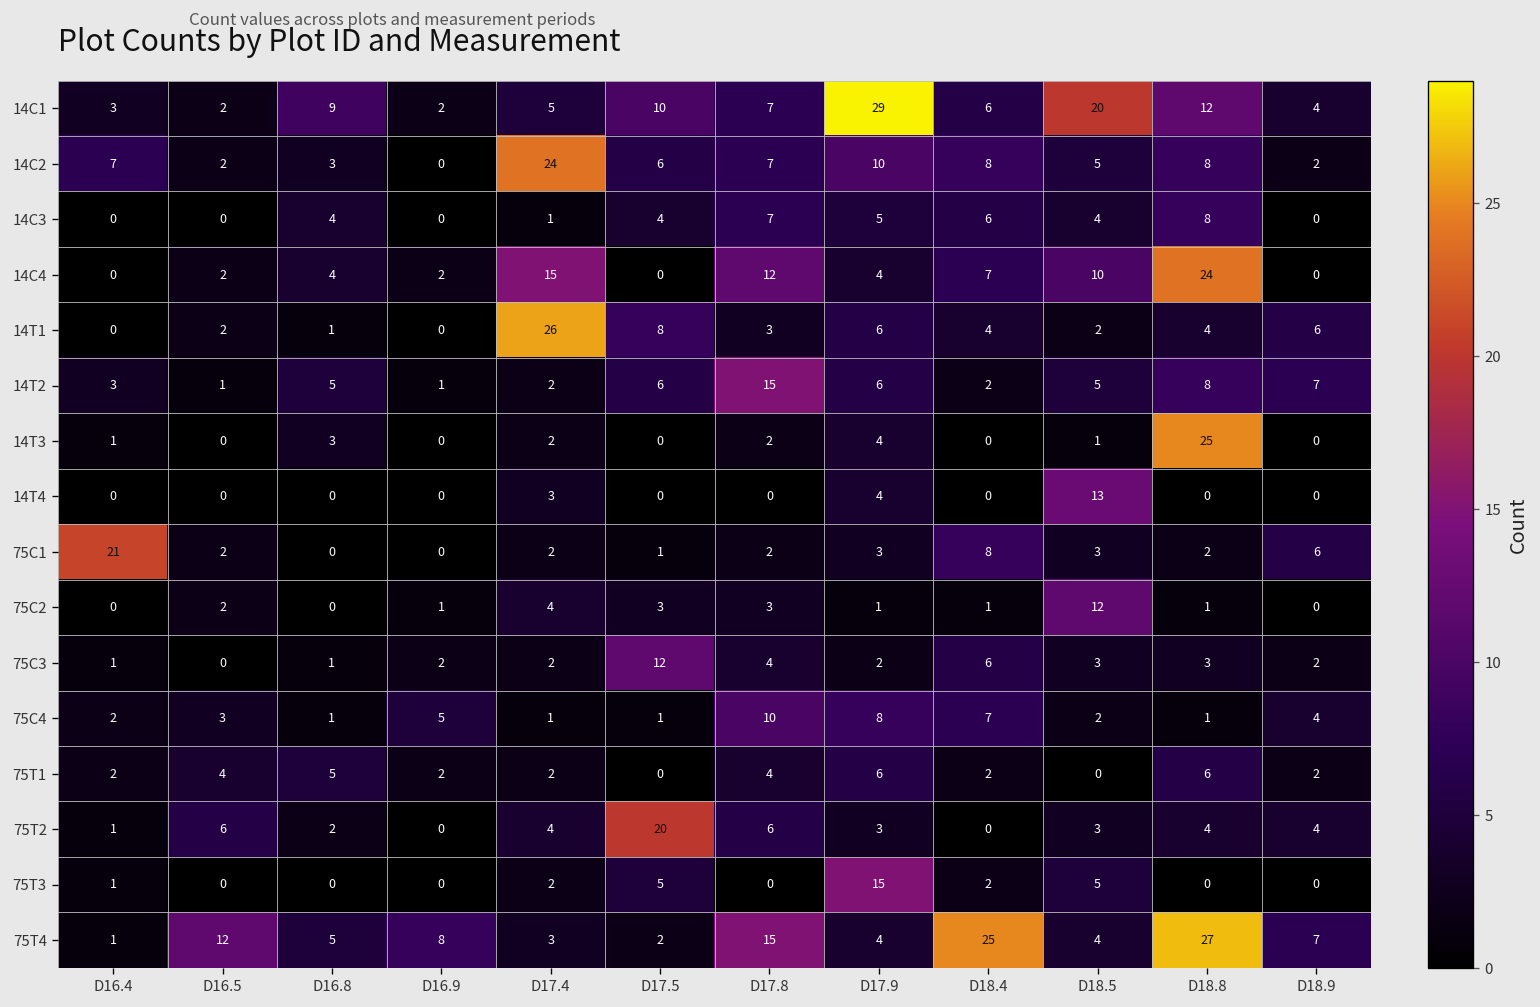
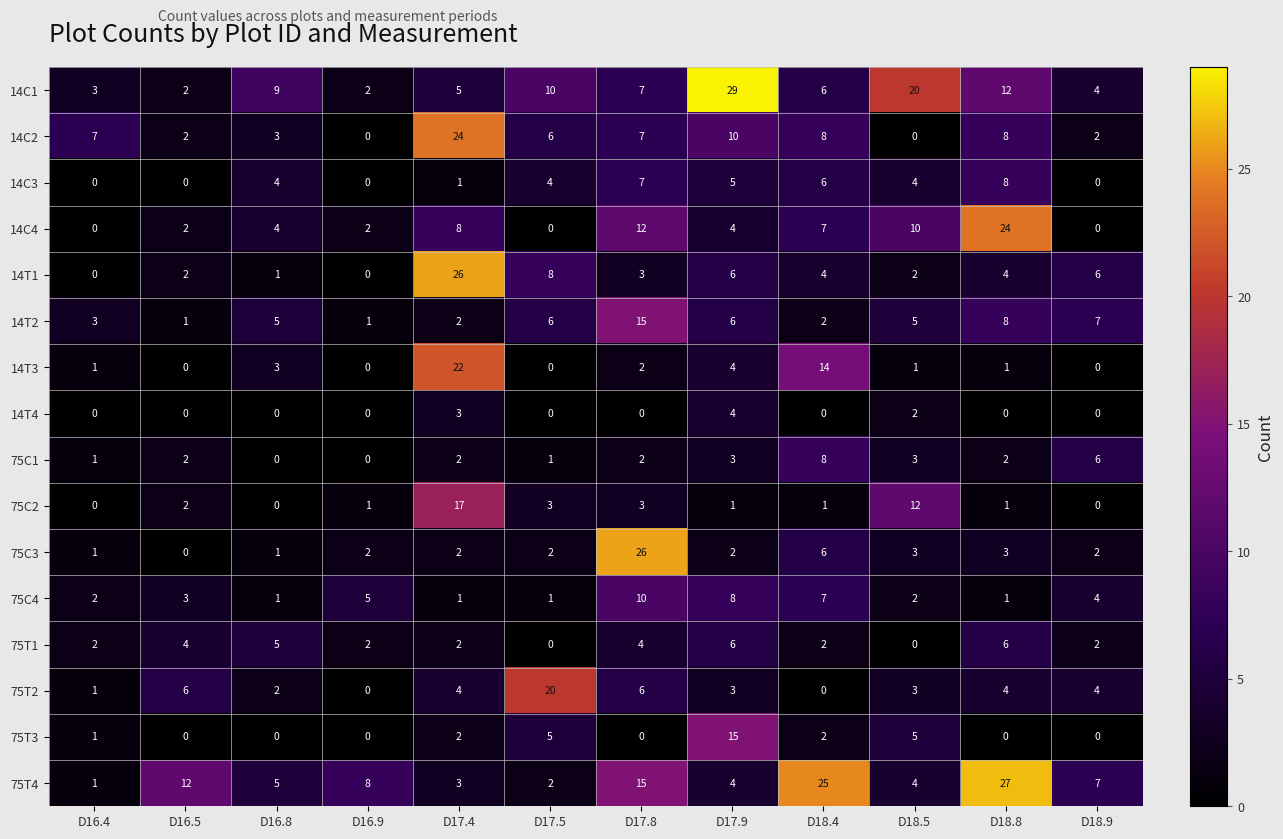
  {
    "14C1": {
      "D16.4": 3,
      "D16.5": 2,
      "D16.8": 9,
      "D16.9": 2,
      "D17.4": 5,
      "D17.5": 10,
      "D17.8": 7,
      "D17.9": 29,
      "D18.4": 6,
      "D18.5": 20,
      "D18.8": 12,
      "D18.9": 4
    },
    "14C2": {
      "D16.4": 7,
      "D16.5": 2,
      "D16.8": 3,
      "D16.9": 0,
      "D17.4": 24,
      "D17.5": 6,
      "D17.8": 7,
      "D17.9": 10,
      "D18.4": 8,
-     "D18.5": 5,
+     "D18.5": 0,
      "D18.8": 8,
      "D18.9": 2
    },
    "14C3": {
      "D16.4": 0,
      "D16.5": 0,
      "D16.8": 4,
      "D16.9": 0,
      "D17.4": 1,
      "D17.5": 4,
      "D17.8": 7,
      "D17.9": 5,
      "D18.4": 6,
      "D18.5": 4,
      "D18.8": 8,
      "D18.9": 0
    },
    "14C4": {
      "D16.4": 0,
      "D16.5": 2,
      "D16.8": 4,
      "D16.9": 2,
-     "D17.4": 15,
+     "D17.4": 8,
      "D17.5": 0,
      "D17.8": 12,
      "D17.9": 4,
      "D18.4": 7,
      "D18.5": 10,
      "D18.8": 24,
      "D18.9": 0
    },
    "14T1": {
      "D16.4": 0,
      "D16.5": 2,
      "D16.8": 1,
      "D16.9": 0,
      "D17.4": 26,
      "D17.5": 8,
      "D17.8": 3,
      "D17.9": 6,
      "D18.4": 4,
      "D18.5": 2,
      "D18.8": 4,
      "D18.9": 6
    },
    "14T2": {
      "D16.4": 3,
      "D16.5": 1,
      "D16.8": 5,
      "D16.9": 1,
      "D17.4": 2,
      "D17.5": 6,
      "D17.8": 15,
      "D17.9": 6,
      "D18.4": 2,
      "D18.5": 5,
      "D18.8": 8,
      "D18.9": 7
    },
    "14T3": {
      "D16.4": 1,
      "D16.5": 0,
      "D16.8": 3,
      "D16.9": 0,
-     "D17.4": 2,
+     "D17.4": 22,
      "D17.5": 0,
      "D17.8": 2,
      "D17.9": 4,
-     "D18.4": 0,
+     "D18.4": 14,
      "D18.5": 1,
-     "D18.8": 25,
+     "D18.8": 1,
      "D18.9": 0
    },
    "14T4": {
      "D16.4": 0,
      "D16.5": 0,
      "D16.8": 0,
      "D16.9": 0,
      "D17.4": 3,
      "D17.5": 0,
      "D17.8": 0,
      "D17.9": 4,
      "D18.4": 0,
-     "D18.5": 13,
+     "D18.5": 2,
      "D18.8": 0,
      "D18.9": 0
    },
    "75C1": {
-     "D16.4": 21,
+     "D16.4": 1,
      "D16.5": 2,
      "D16.8": 0,
      "D16.9": 0,
      "D17.4": 2,
      "D17.5": 1,
      "D17.8": 2,
      "D17.9": 3,
      "D18.4": 8,
      "D18.5": 3,
      "D18.8": 2,
      "D18.9": 6
    },
    "75C2": {
      "D16.4": 0,
      "D16.5": 2,
      "D16.8": 0,
      "D16.9": 1,
-     "D17.4": 4,
+     "D17.4": 17,
      "D17.5": 3,
      "D17.8": 3,
      "D17.9": 1,
      "D18.4": 1,
      "D18.5": 12,
      "D18.8": 1,
      "D18.9": 0
    },
    "75C3": {
      "D16.4": 1,
      "D16.5": 0,
      "D16.8": 1,
      "D16.9": 2,
      "D17.4": 2,
-     "D17.5": 12,
-     "D17.8": 4,
+     "D17.5": 2,
+     "D17.8": 26,
      "D17.9": 2,
      "D18.4": 6,
      "D18.5": 3,
      "D18.8": 3,
      "D18.9": 2
    },
    "75C4": {
      "D16.4": 2,
      "D16.5": 3,
      "D16.8": 1,
      "D16.9": 5,
      "D17.4": 1,
      "D17.5": 1,
      "D17.8": 10,
      "D17.9": 8,
      "D18.4": 7,
      "D18.5": 2,
      "D18.8": 1,
      "D18.9": 4
    },
    "75T1": {
      "D16.4": 2,
      "D16.5": 4,
      "D16.8": 5,
      "D16.9": 2,
      "D17.4": 2,
      "D17.5": 0,
      "D17.8": 4,
      "D17.9": 6,
      "D18.4": 2,
      "D18.5": 0,
      "D18.8": 6,
      "D18.9": 2
    },
    "75T2": {
      "D16.4": 1,
      "D16.5": 6,
      "D16.8": 2,
      "D16.9": 0,
      "D17.4": 4,
      "D17.5": 20,
      "D17.8": 6,
      "D17.9": 3,
      "D18.4": 0,
      "D18.5": 3,
      "D18.8": 4,
      "D18.9": 4
    },
    "75T3": {
      "D16.4": 1,
      "D16.5": 0,
      "D16.8": 0,
      "D16.9": 0,
      "D17.4": 2,
      "D17.5": 5,
      "D17.8": 0,
      "D17.9": 15,
      "D18.4": 2,
      "D18.5": 5,
      "D18.8": 0,
      "D18.9": 0
    },
    "75T4": {
      "D16.4": 1,
      "D16.5": 12,
      "D16.8": 5,
      "D16.9": 8,
      "D17.4": 3,
      "D17.5": 2,
      "D17.8": 15,
      "D17.9": 4,
      "D18.4": 25,
      "D18.5": 4,
      "D18.8": 27,
      "D18.9": 7
    }
  }
